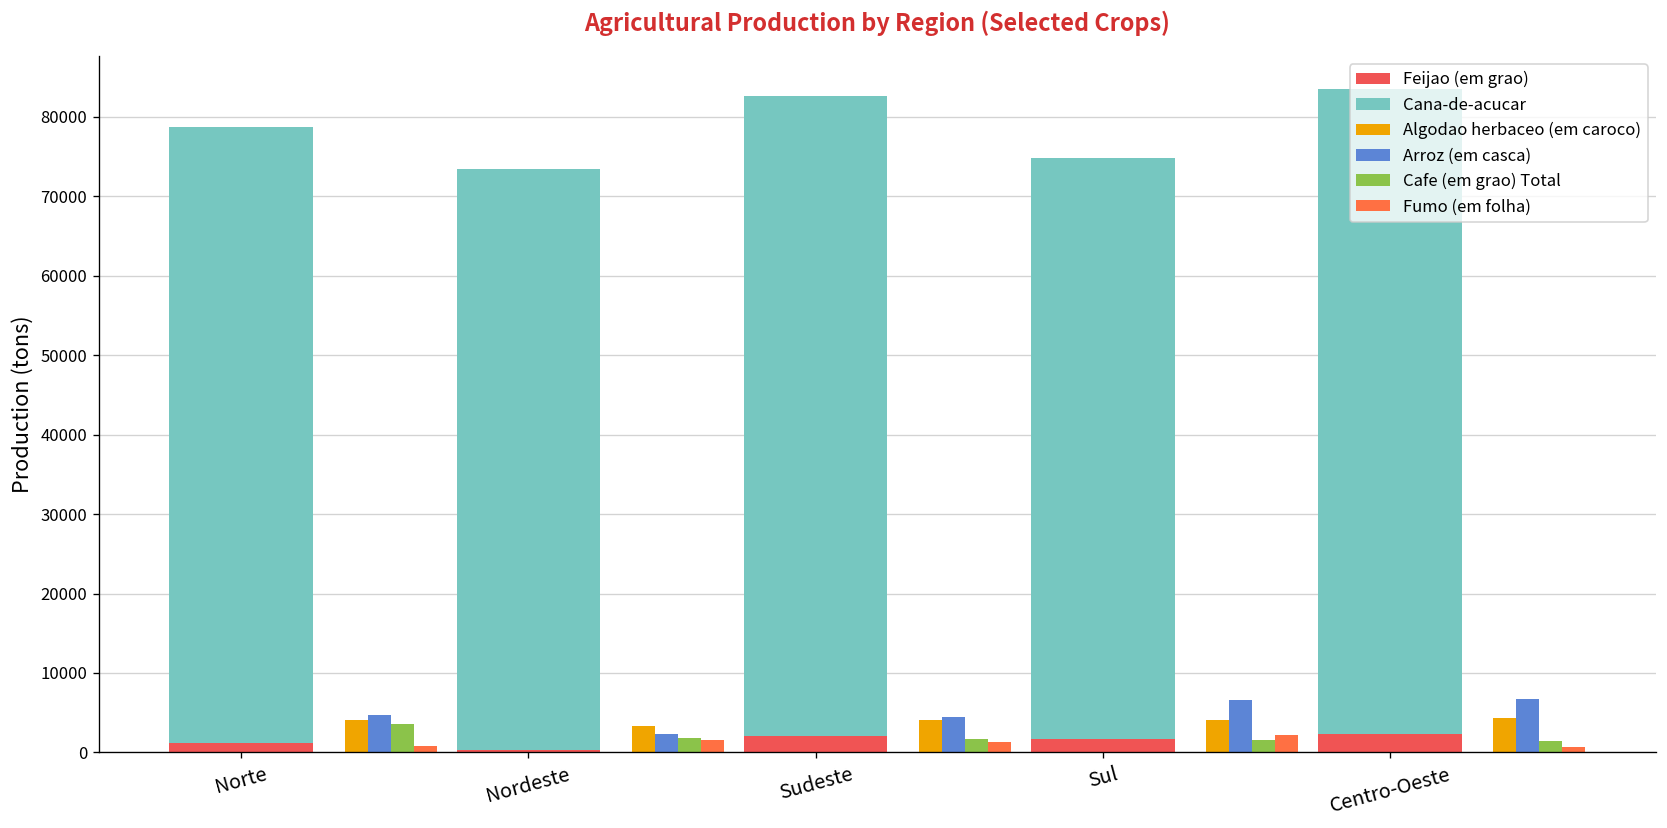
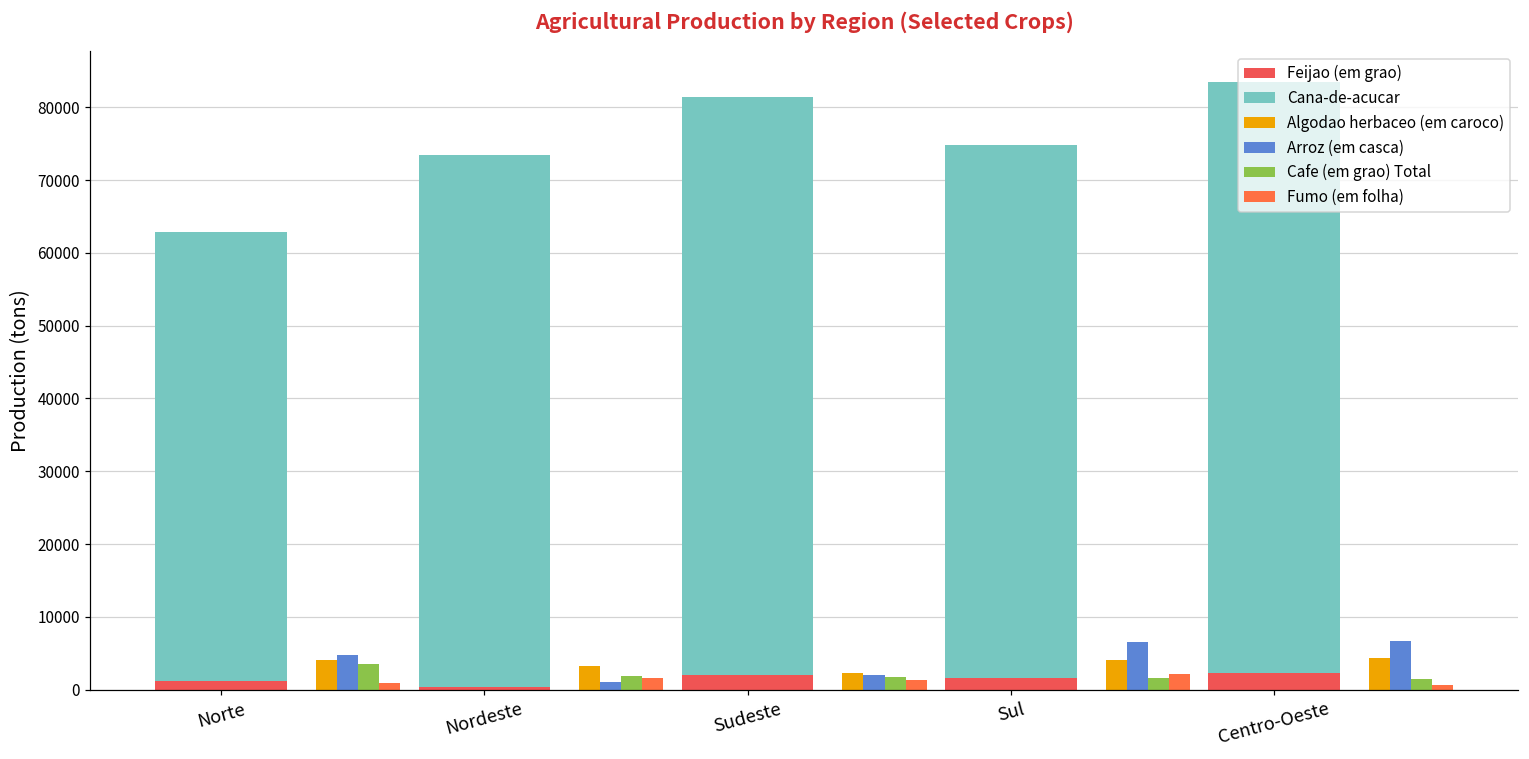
  {
    "Cana-de-acucar": {
-     "Norte": 78000,
+     "Norte": 62000,
      "Nordeste": 73000,
-     "Sudeste": 81000,
+     "Sudeste": 79000,
      "Sul": 73000
    },
    "Algodao herbaceo (em caroco)": {
      "Norte": 4000,
      "Nordeste": 3000,
-     "Sudeste": 4000,
+     "Sudeste": 2000,
      "Sul": 4000,
      "Centro-Oeste": 4000
    },
    "Arroz (em casca)": {
      "Norte": 5000,
-     "Nordeste": 2000,
-     "Sudeste": 4000,
+     "Nordeste": 1000,
+     "Sudeste": 2000,
      "Sul": 7000,
      "Centro-Oeste": 7000
    }
  }
